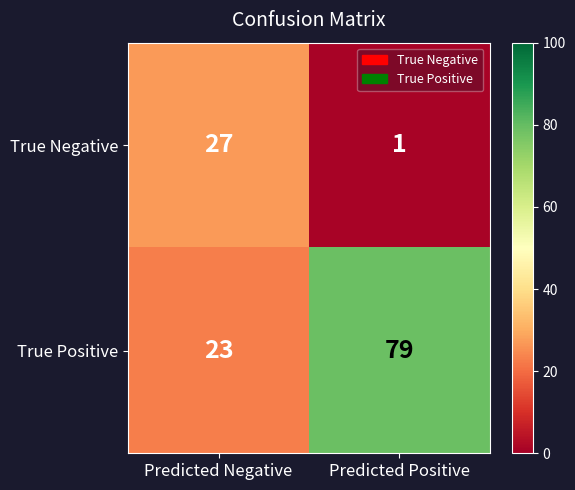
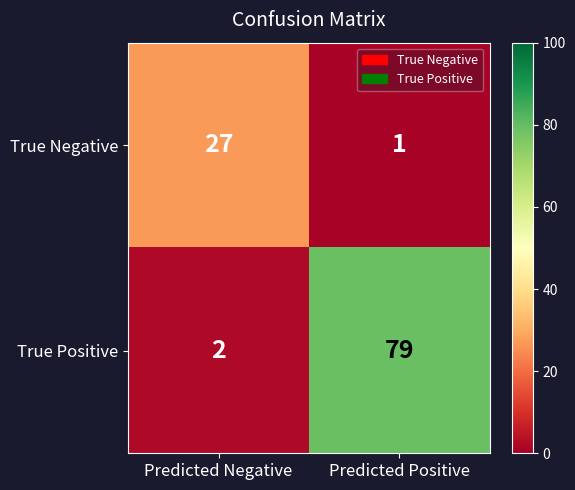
  {
    "True Negative": {
      "Predicted Negative": 27,
      "Predicted Positive": 1
    },
    "True Positive": {
-     "Predicted Negative": 23,
+     "Predicted Negative": 2,
      "Predicted Positive": 79
    }
  }
